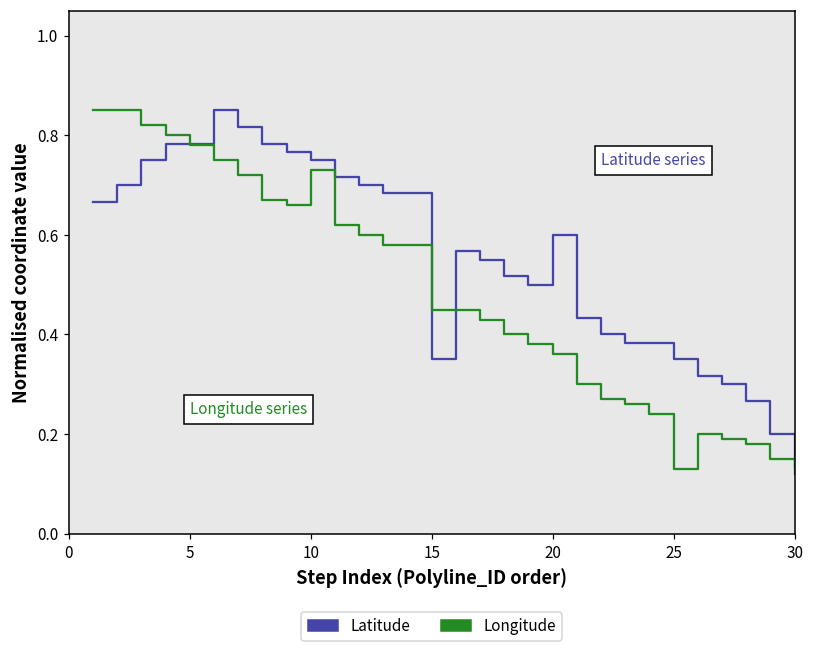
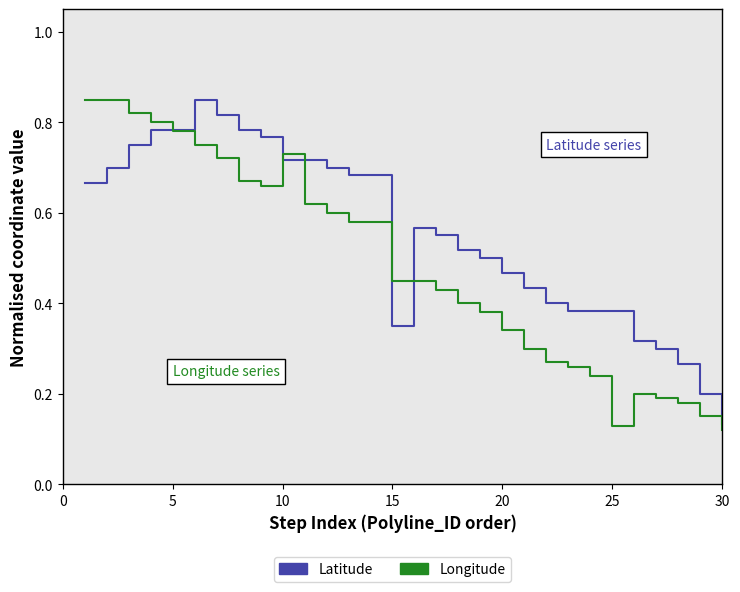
  {
    "Latitude": {
-     "10": 0.75,
+     "10": 0.72,
      "15": 0.35,
-     "20": 0.60,
-     "25": 0.35,
+     "20": 0.47,
+     "25": 0.38,
      "30": 0.13
    },
    "Longitude": {
      "10": 0.73,
      "15": 0.45,
-     "20": 0.36,
+     "20": 0.34,
      "25": 0.13,
      "30": 0.12
    }
  }
